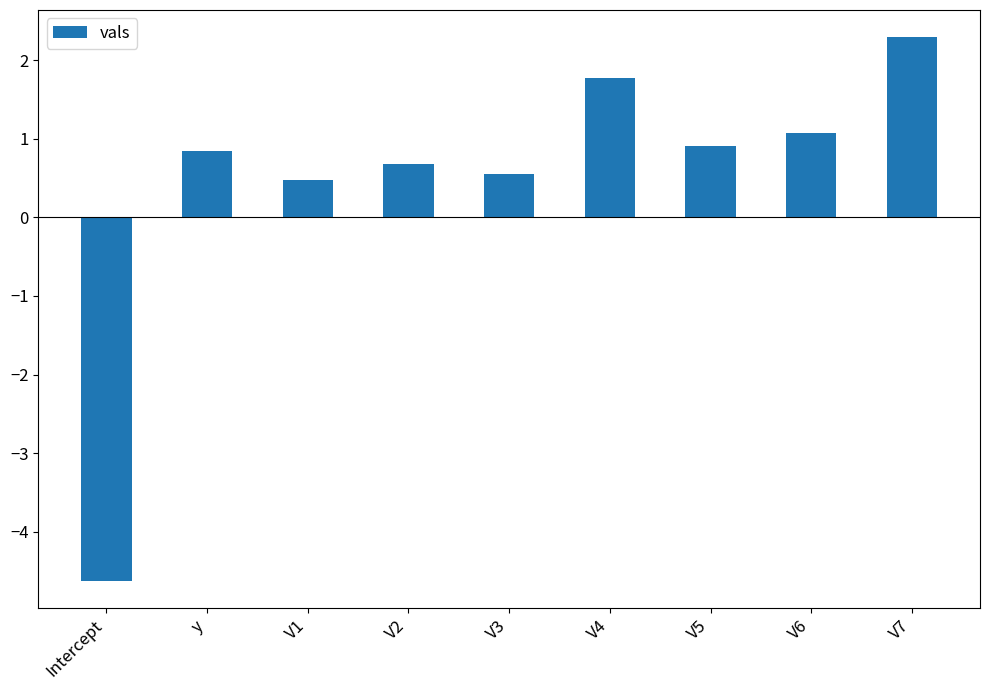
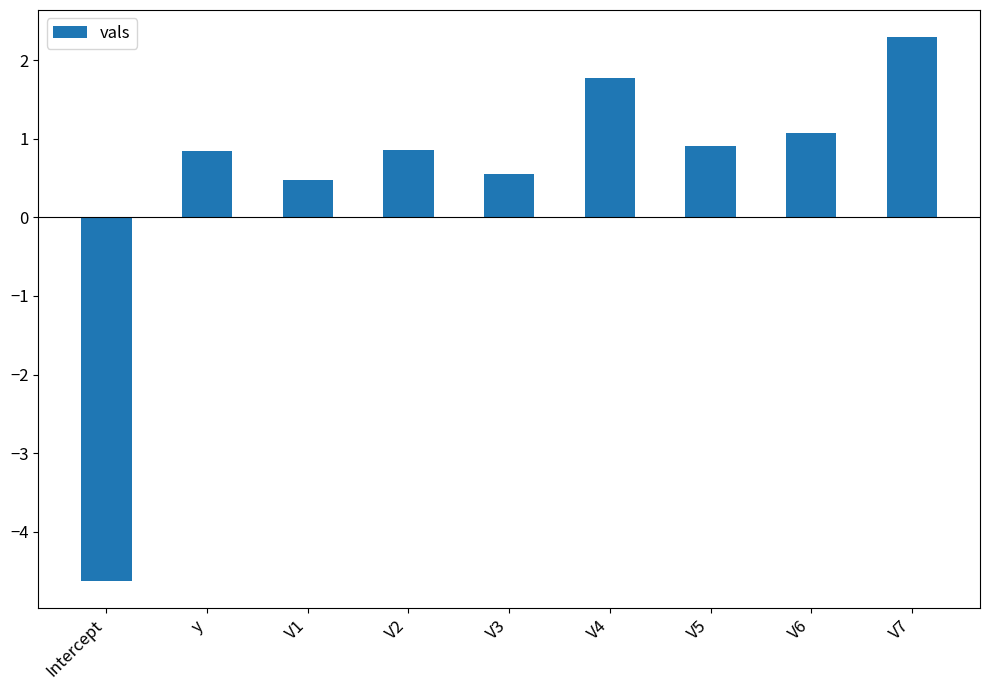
  {
    "Intercept": -4.6,
    "y": 0.8,
    "V1": 0.5,
-   "V2": 0.7,
+   "V2": 0.9,
    "V3": 0.5,
    "V4": 1.8,
    "V5": 0.9,
    "V6": 1.1,
    "V7": 2.3
  }
